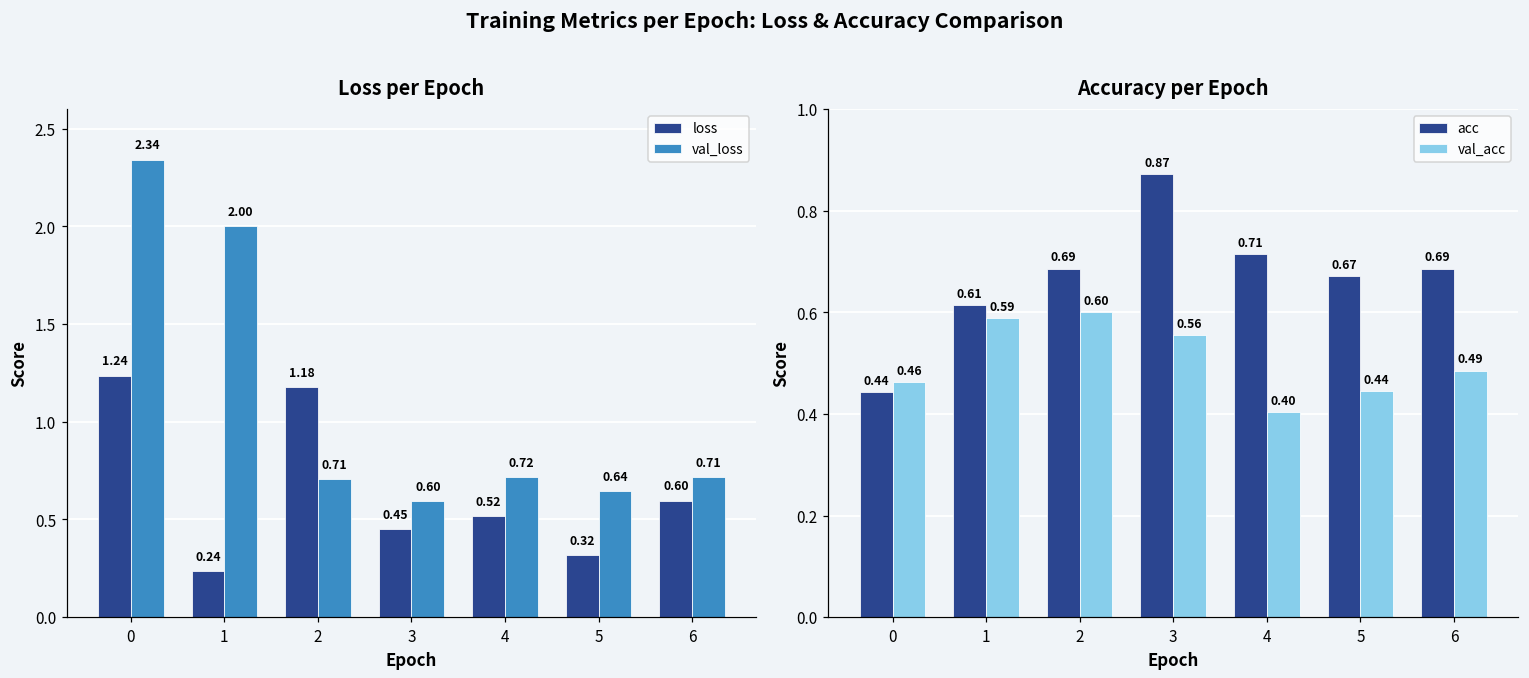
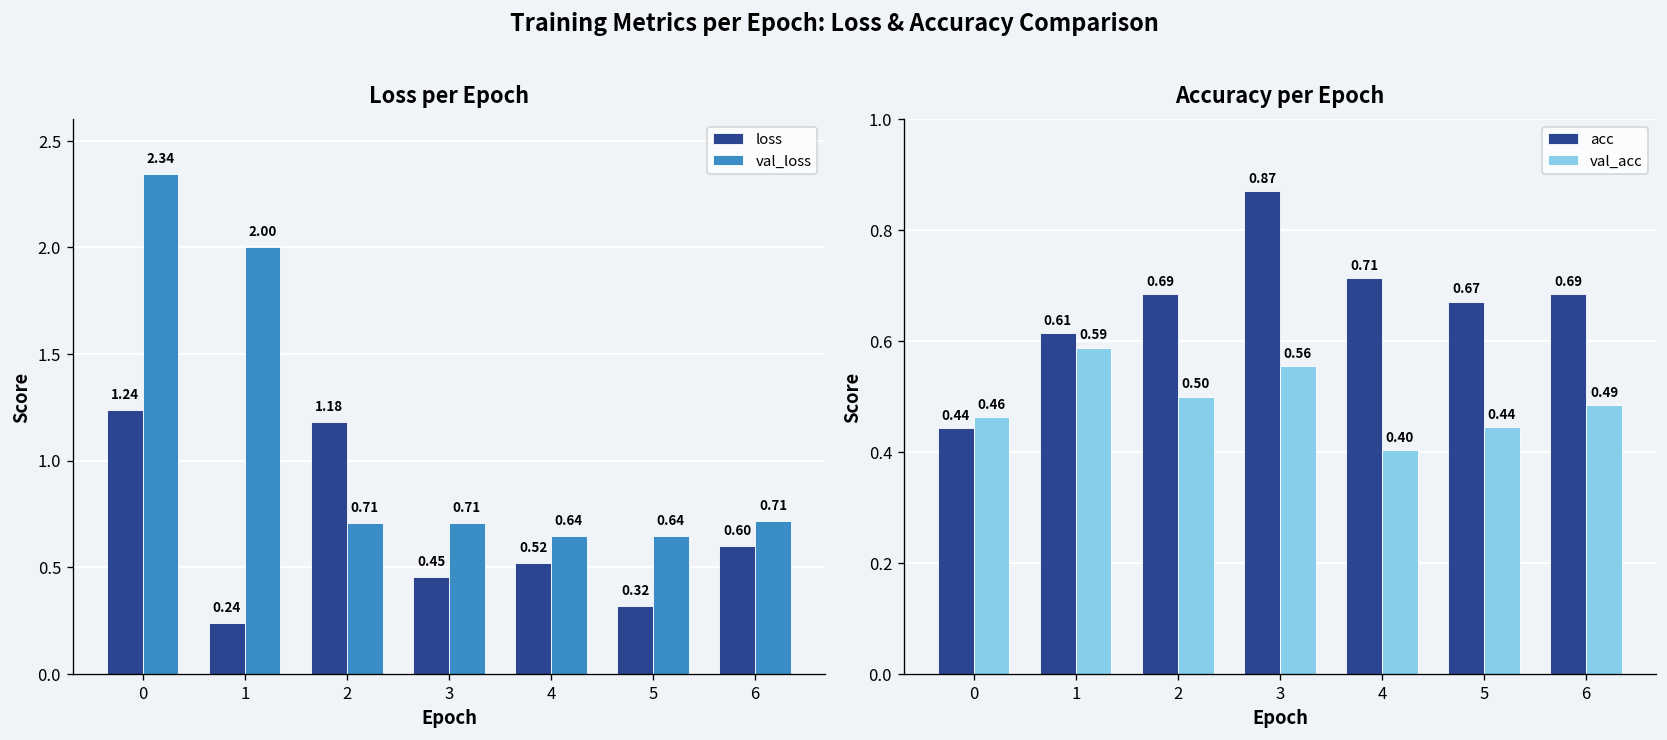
  {
    "Loss per Epoch": {
      "loss": {
        "0": 1.24,
        "1": 0.24,
        "2": 1.18,
        "3": 0.45,
        "4": 0.52,
        "5": 0.32,
        "6": 0.60
      },
      "val_loss": {
        "0": 2.34,
        "1": 2.00,
        "2": 0.71,
-       "3": 0.60,
-       "4": 0.72,
+       "3": 0.71,
+       "4": 0.64,
        "5": 0.64,
        "6": 0.71
      }
    },
    "Accuracy per Epoch": {
      "acc": {
        "0": 0.44,
        "1": 0.61,
        "2": 0.69,
        "3": 0.87,
        "4": 0.71,
        "5": 0.67,
        "6": 0.69
      },
      "val_acc": {
        "0": 0.46,
        "1": 0.59,
-       "2": 0.60,
+       "2": 0.50,
        "3": 0.56,
        "4": 0.40,
        "5": 0.44,
        "6": 0.49
      }
    }
  }
